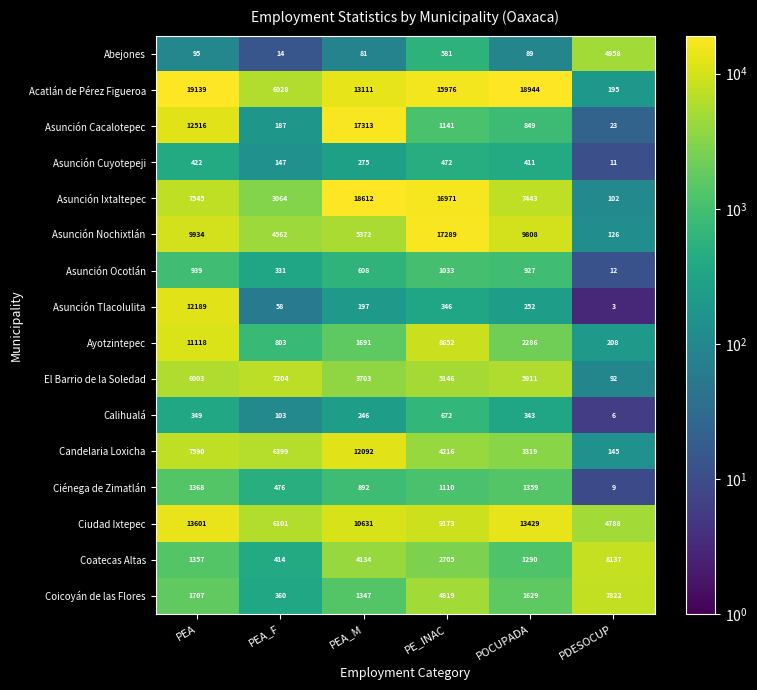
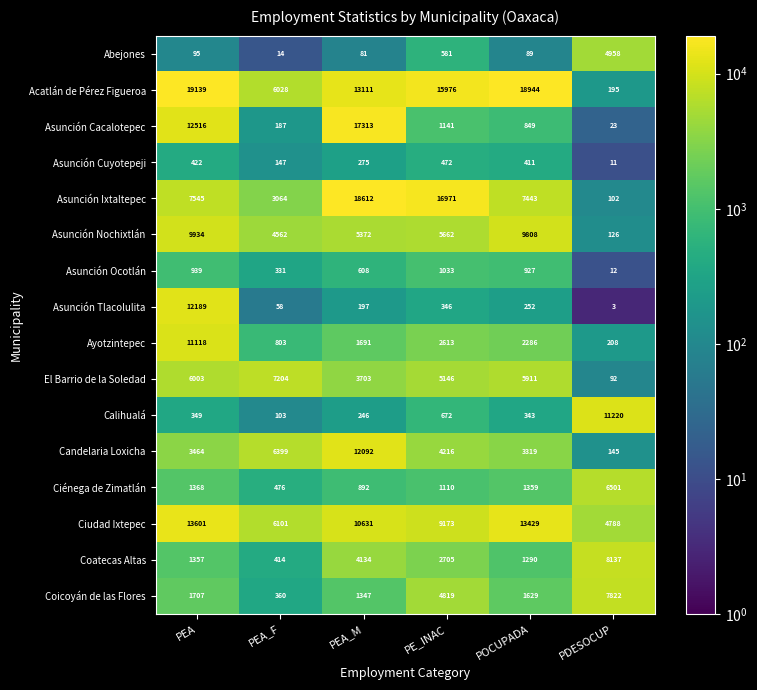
  {
    "Abejones": {
      "PEA": 95,
      "PEA_F": 14,
      "PEA_M": 81,
      "PE_INAC": 581,
      "POCUPADA": 89,
      "PDESOCUP": 4958
    },
    "Acatlán de Pérez Figueroa": {
      "PEA": 19139,
      "PEA_F": 6028,
      "PEA_M": 13111,
      "PE_INAC": 15976,
      "POCUPADA": 18944,
      "PDESOCUP": 195
    },
    "Asunción Cacalotepec": {
      "PEA": 12516,
      "PEA_F": 187,
      "PEA_M": 17313,
      "PE_INAC": 1141,
      "POCUPADA": 849,
      "PDESOCUP": 23
    },
    "Asunción Cuyotepeji": {
      "PEA": 422,
      "PEA_F": 147,
      "PEA_M": 275,
      "PE_INAC": 472,
      "POCUPADA": 411,
      "PDESOCUP": 11
    },
    "Asunción Ixtaltepec": {
      "PEA": 7545,
      "PEA_F": 3064,
      "PEA_M": 18612,
      "PE_INAC": 16971,
      "POCUPADA": 7443,
      "PDESOCUP": 102
    },
    "Asunción Nochixtlán": {
      "PEA": 9934,
      "PEA_F": 4562,
      "PEA_M": 5372,
-     "PE_INAC": 17289,
+     "PE_INAC": 5662,
      "POCUPADA": 9808,
      "PDESOCUP": 126
    },
    "Asunción Ocotlán": {
      "PEA": 939,
      "PEA_F": 331,
      "PEA_M": 608,
      "PE_INAC": 1033,
      "POCUPADA": 927,
      "PDESOCUP": 12
    },
    "Asunción Tlacolulita": {
      "PEA": 12189,
      "PEA_F": 58,
      "PEA_M": 197,
      "PE_INAC": 346,
      "POCUPADA": 252,
      "PDESOCUP": 3
    },
    "Ayotzintepec": {
      "PEA": 11118,
      "PEA_F": 803,
      "PEA_M": 1691,
-     "PE_INAC": 8652,
+     "PE_INAC": 2613,
      "POCUPADA": 2286,
      "PDESOCUP": 208
    },
    "El Barrio de la Soledad": {
      "PEA": 6003,
      "PEA_F": 7204,
      "PEA_M": 3703,
      "PE_INAC": 5146,
      "POCUPADA": 5911,
      "PDESOCUP": 92
    },
    "Calihualá": {
      "PEA": 349,
      "PEA_F": 103,
      "PEA_M": 246,
      "PE_INAC": 672,
      "POCUPADA": 343,
-     "PDESOCUP": 6
+     "PDESOCUP": 11220
    },
    "Candelaria Loxicha": {
-     "PEA": 7590,
+     "PEA": 3464,
      "PEA_F": 6399,
      "PEA_M": 12092,
      "PE_INAC": 4216,
      "POCUPADA": 3319,
      "PDESOCUP": 145
    },
    "Ciénega de Zimatlán": {
      "PEA": 1368,
      "PEA_F": 476,
      "PEA_M": 892,
      "PE_INAC": 1110,
      "POCUPADA": 1359,
-     "PDESOCUP": 9
+     "PDESOCUP": 6501
    },
    "Ciudad Ixtepec": {
      "PEA": 13601,
      "PEA_F": 6101,
      "PEA_M": 10631,
      "PE_INAC": 9173,
      "POCUPADA": 13429,
      "PDESOCUP": 4788
    },
    "Coatecas Altas": {
      "PEA": 1357,
      "PEA_F": 414,
      "PEA_M": 4134,
      "PE_INAC": 2705,
      "POCUPADA": 1290,
      "PDESOCUP": 8137
    },
    "Coicoyán de las Flores": {
      "PEA": 1707,
      "PEA_F": 360,
      "PEA_M": 1347,
      "PE_INAC": 4819,
      "POCUPADA": 1629,
      "PDESOCUP": 7822
    }
  }
